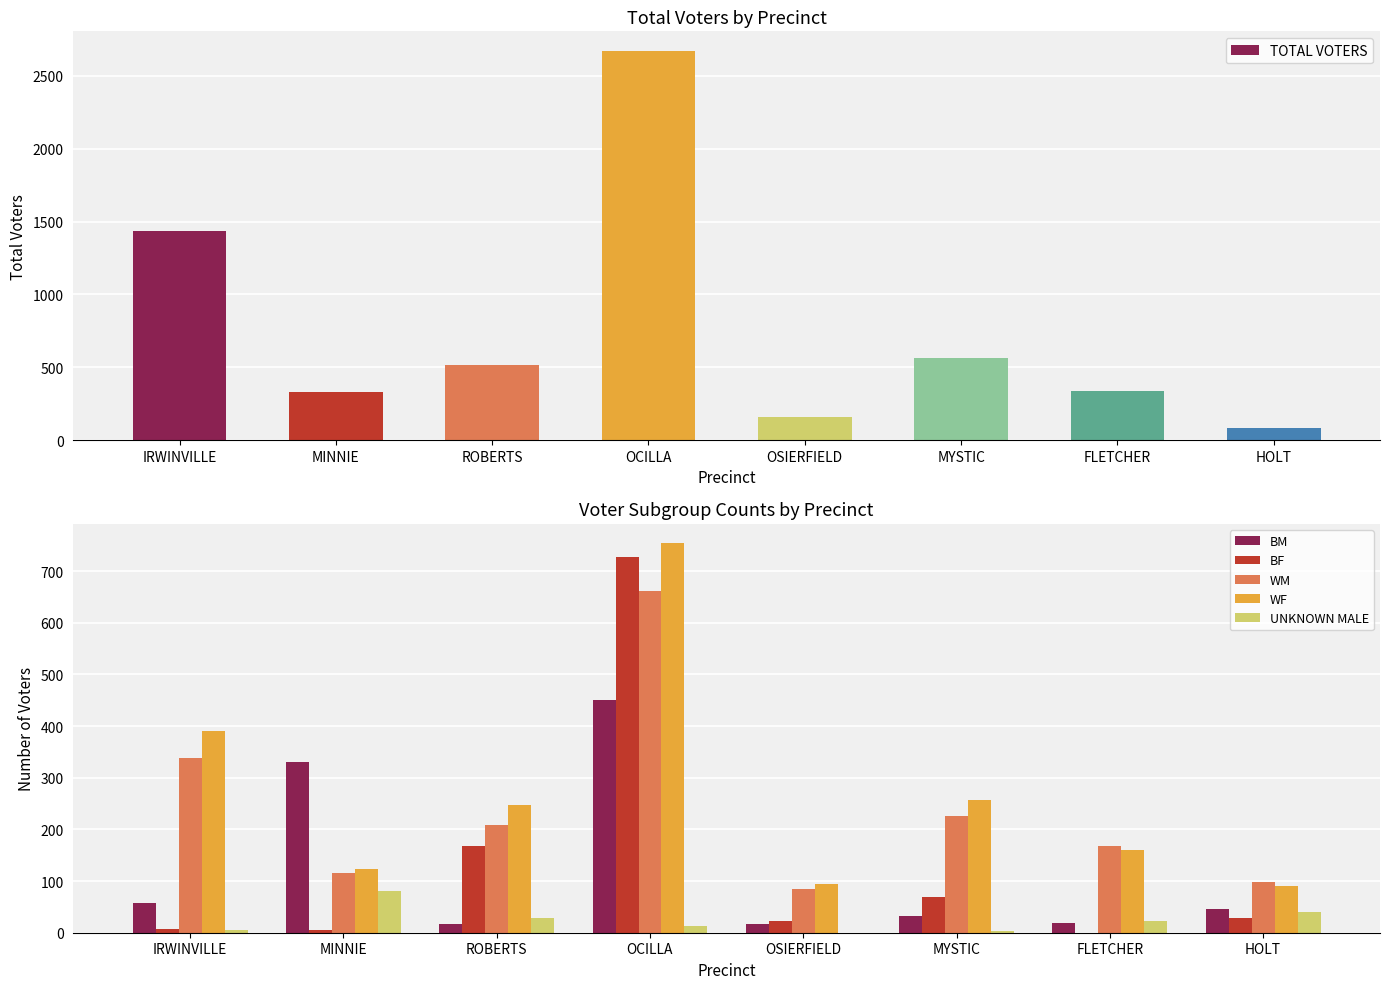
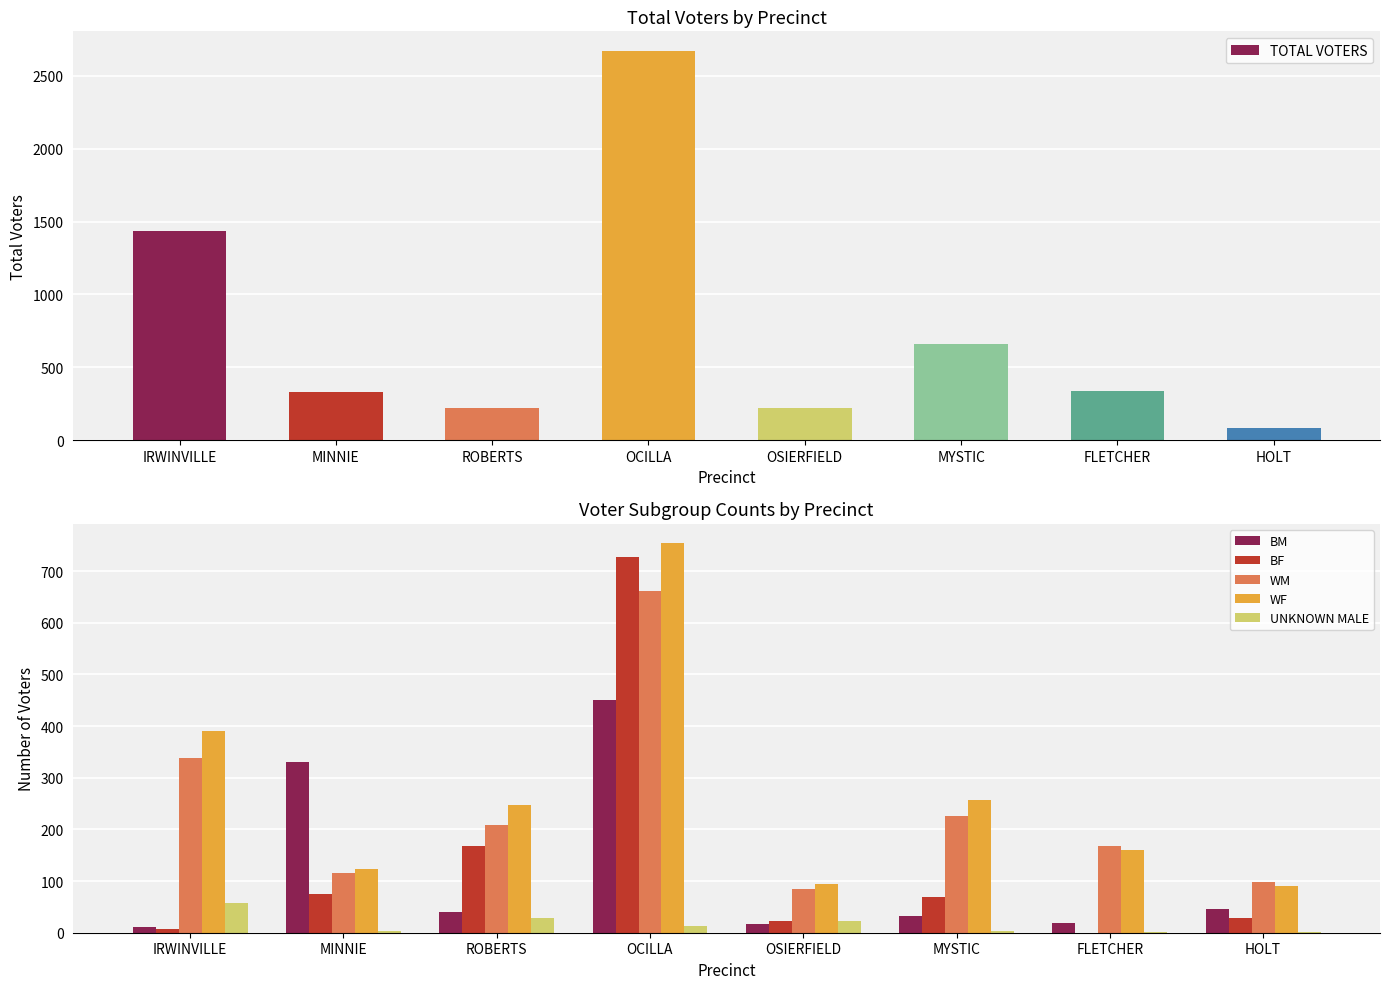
  {
    "Total Voters by Precinct": {
      "IRWINVILLE": 1440,
      "MINNIE": 330,
-     "ROBERTS": 520,
+     "ROBERTS": 220,
      "OCILLA": 2670,
-     "OSIERFIELD": 160,
-     "MYSTIC": 560,
+     "OSIERFIELD": 220,
+     "MYSTIC": 660,
      "FLETCHER": 340,
      "HOLT": 80
    },
    "Voter Subgroup Counts by Precinct": {
      "BM": {
-       "IRWINVILLE": 60,
+       "IRWINVILLE": 10,
        "MINNIE": 330,
-       "ROBERTS": 20,
+       "ROBERTS": 40,
        "OCILLA": 450,
        "OSIERFIELD": 20,
        "MYSTIC": 30,
        "FLETCHER": 20,
        "HOLT": 50
      },
      "BF": {
        "IRWINVILLE": 10,
-       "MINNIE": 10,
+       "MINNIE": 80,
        "ROBERTS": 170,
        "OCILLA": 730,
        "OSIERFIELD": 20,
        "MYSTIC": 70,
        "FLETCHER": 0,
        "HOLT": 30
      },
      "UNKNOWN MALE": {
-       "IRWINVILLE": 10,
-       "MINNIE": 80,
+       "IRWINVILLE": 60,
+       "MINNIE": 0,
        "ROBERTS": 30,
        "OCILLA": 10,
-       "OSIERFIELD": 0,
-       "FLETCHER": 20,
-       "HOLT": 40
+       "OSIERFIELD": 20,
+       "FLETCHER": 0,
+       "HOLT": 0
      }
    }
  }
